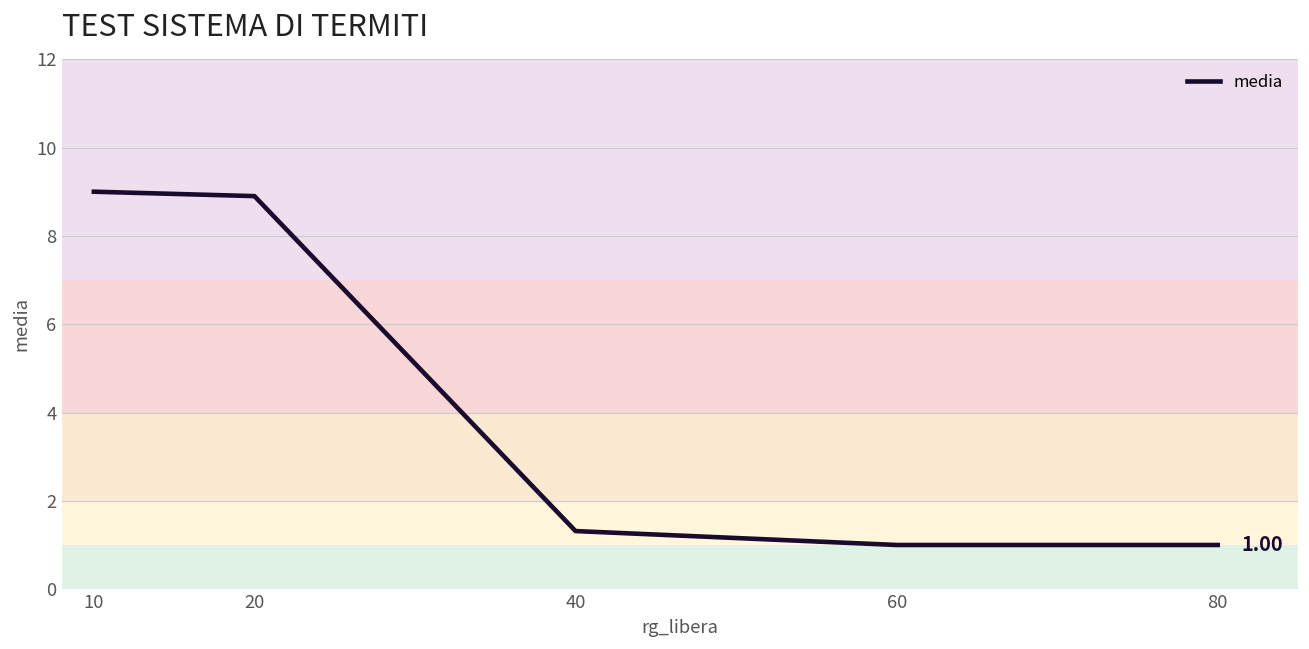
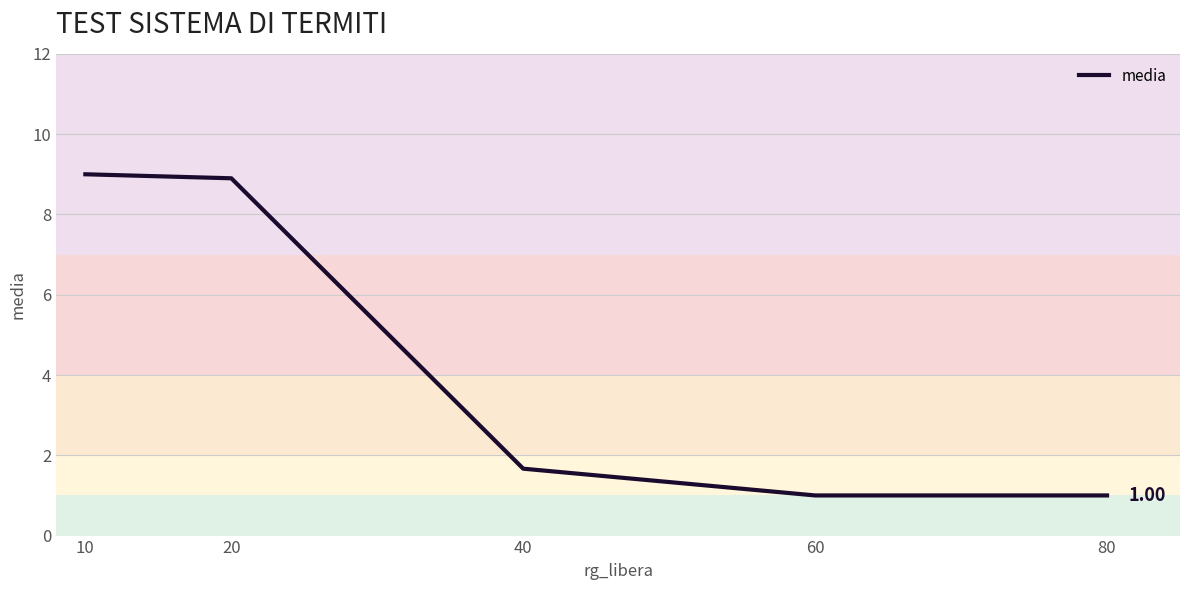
  {
    "10": 9.0,
    "20": 8.9,
-   "40": 1.3,
+   "40": 1.7,
    "60": 1.0
  }
